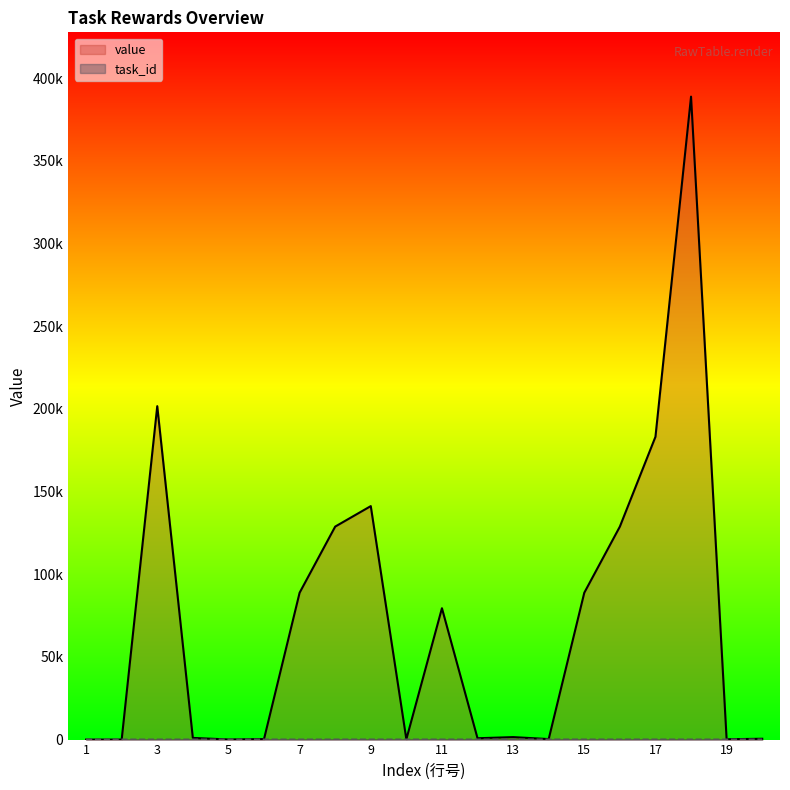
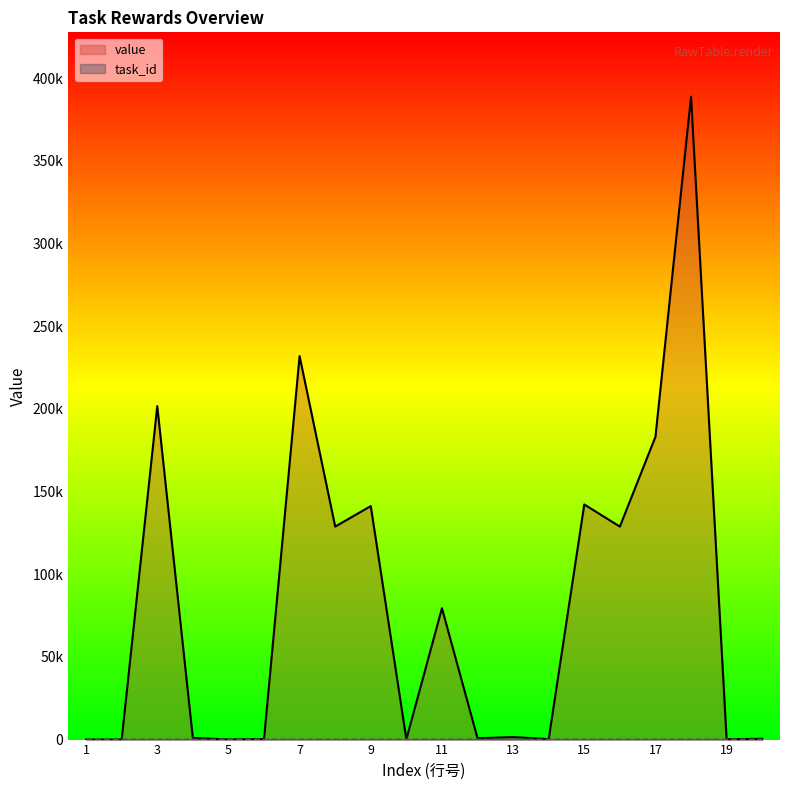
  {
    "value": {
      "3": 202000,
-     "7": 89000,
+     "7": 232000,
      "9": 141000,
      "11": 79000,
-     "15": 89000,
+     "15": 142000,
      "17": 183000
    },
    "task_id": {
      "3": 0,
      "7": 0,
      "9": 0,
      "11": 0,
      "15": 0,
      "17": 0
    }
  }
